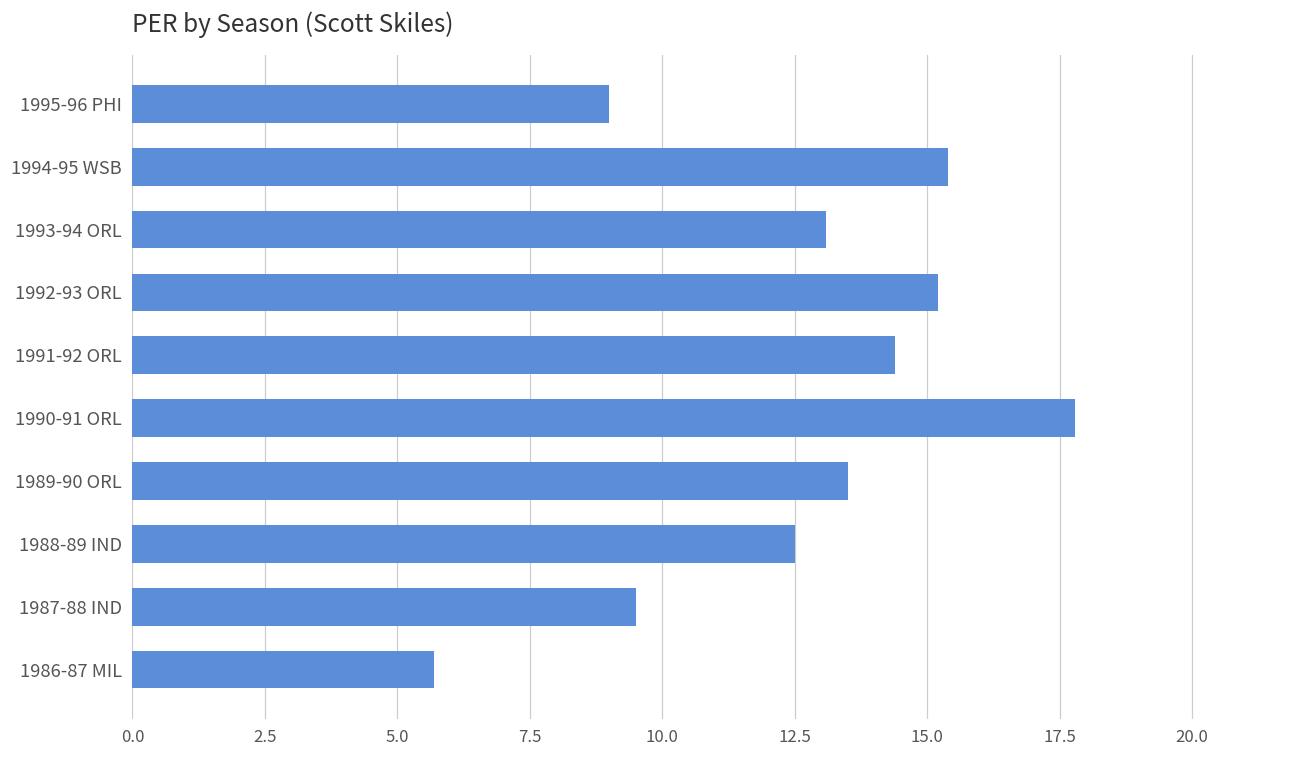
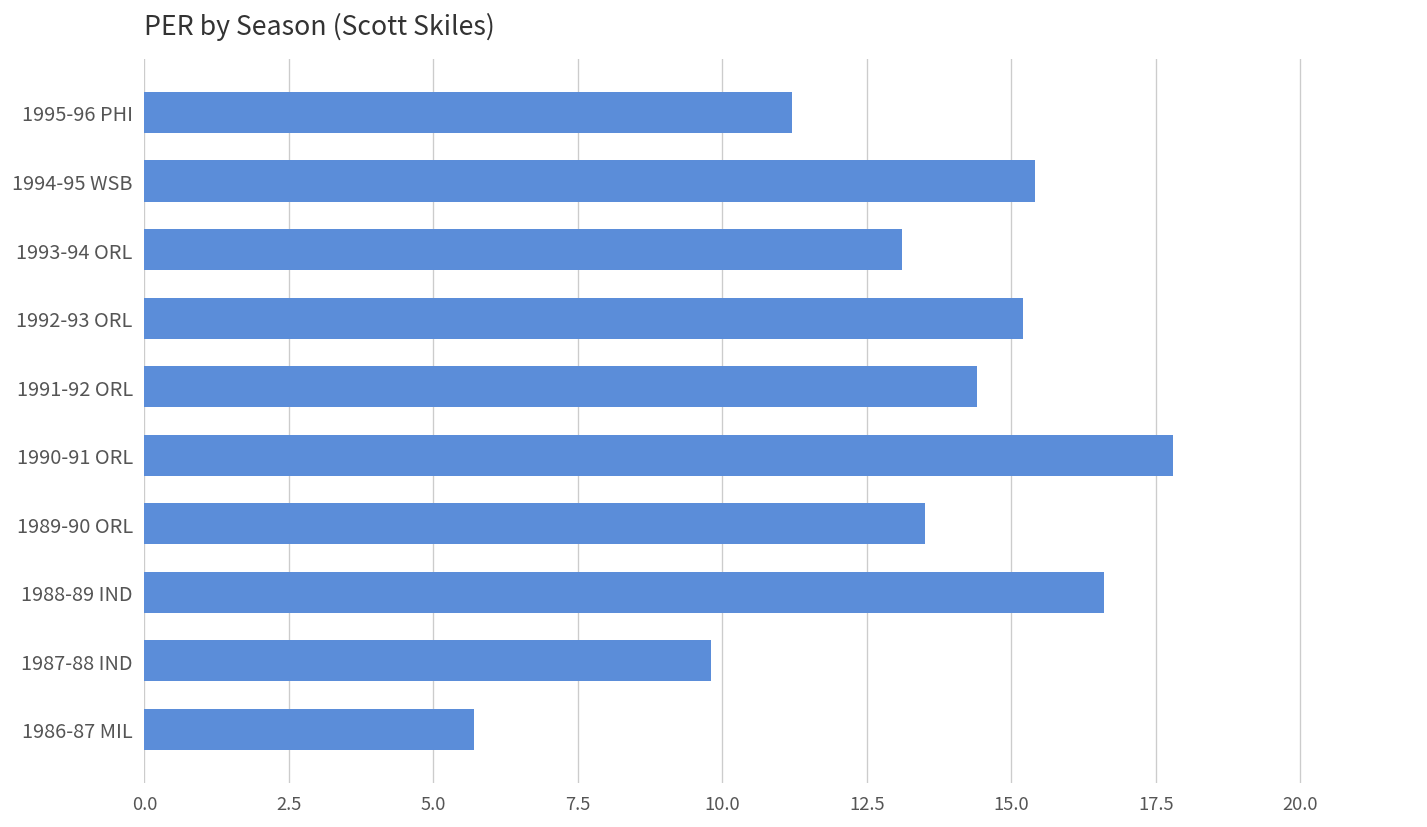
  {
-   "1995-96 PHI": 9.0,
+   "1995-96 PHI": 11.2,
    "1994-95 WSB": 15.4,
    "1993-94 ORL": 13.1,
    "1992-93 ORL": 15.2,
    "1991-92 ORL": 14.4,
    "1990-91 ORL": 17.8,
    "1989-90 ORL": 13.5,
-   "1988-89 IND": 12.5,
-   "1987-88 IND": 9.5,
+   "1988-89 IND": 16.6,
+   "1987-88 IND": 9.8,
    "1986-87 MIL": 5.7
  }
